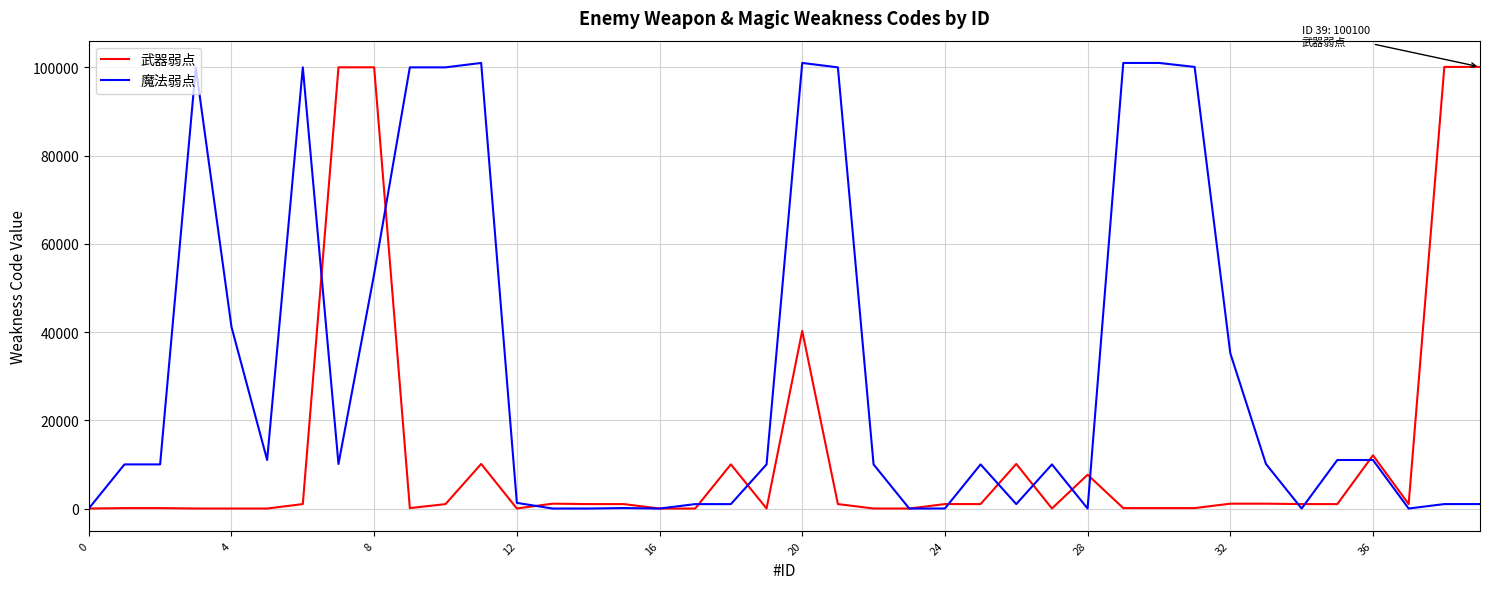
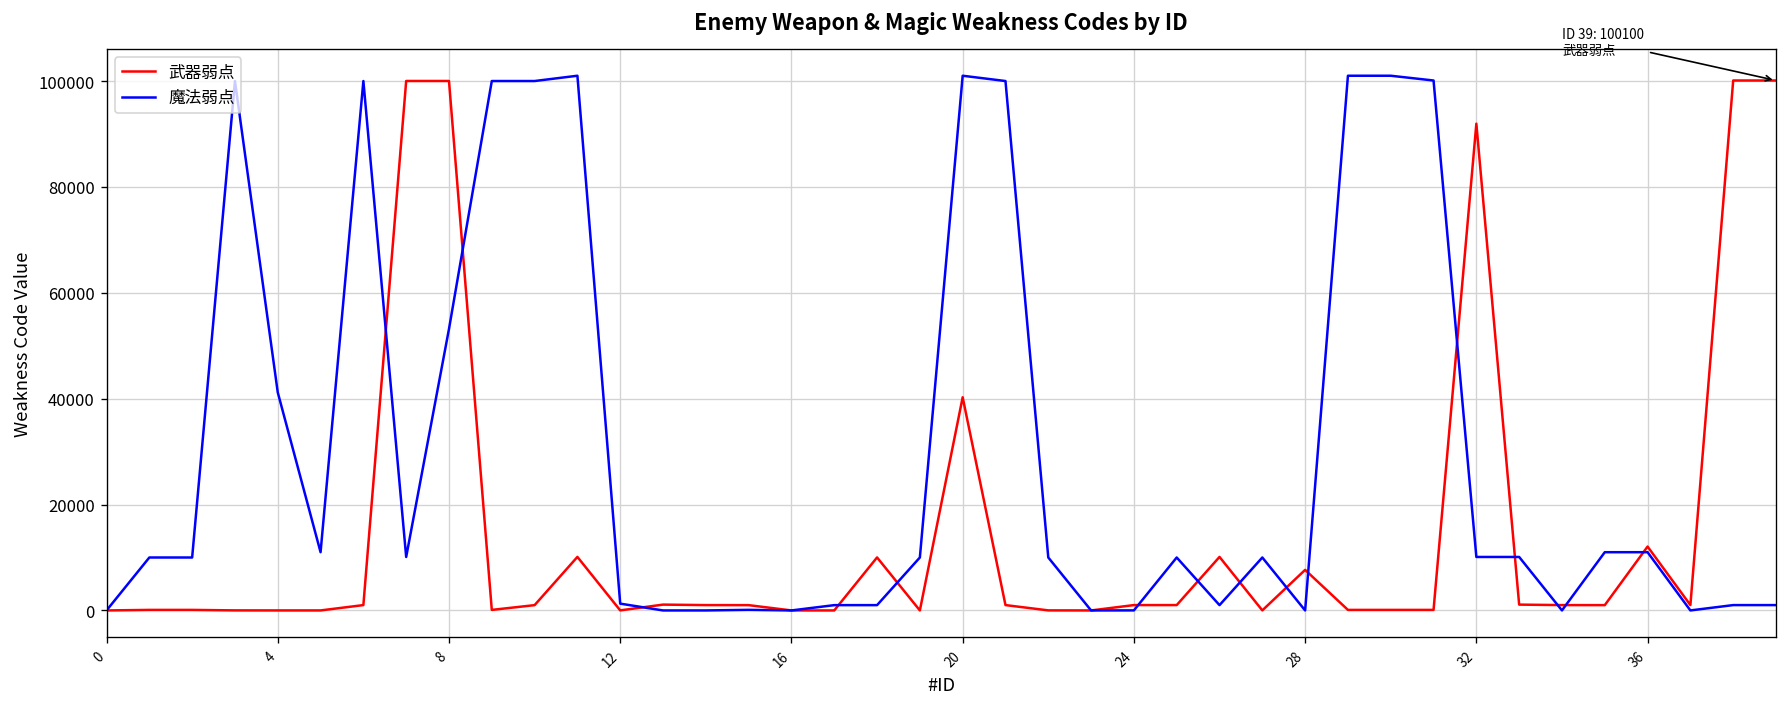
  {
    "武器弱点": {
      "4": 0,
      "8": 100000,
      "12": 0,
      "20": 40000,
      "24": 1000,
      "28": 8000,
-     "32": 1000,
+     "32": 92000,
      "36": 12000
    },
    "魔法弱点": {
      "4": 41000,
      "8": 53000,
      "12": 1000,
      "20": 101000,
      "24": 0,
      "28": 0,
-     "32": 35000,
+     "32": 10000,
      "36": 11000
    }
  }
